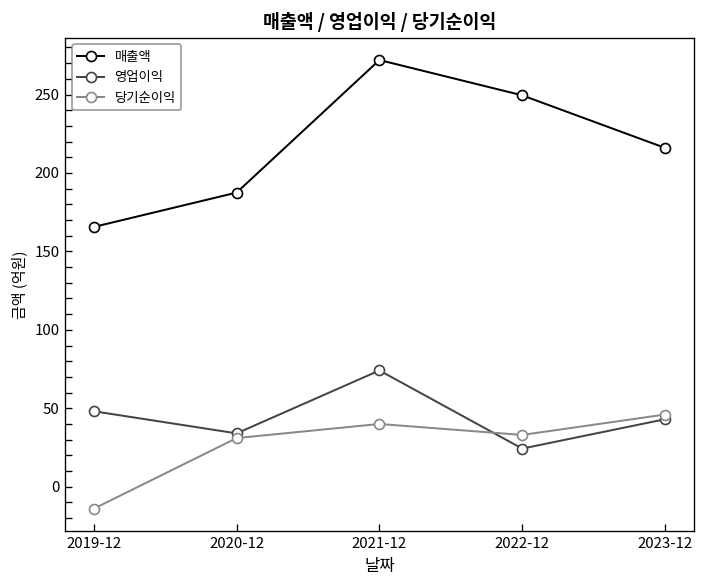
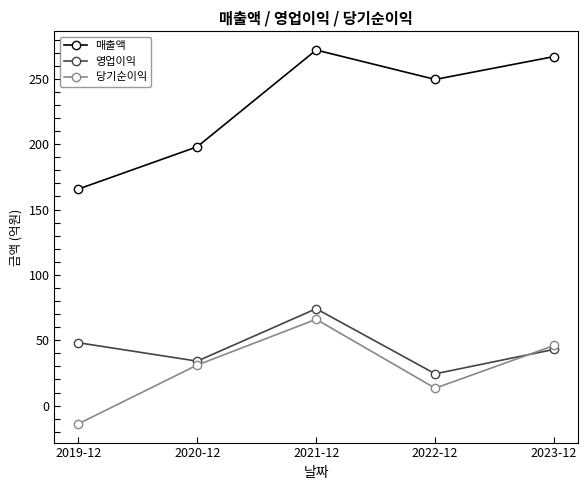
  {
    "매출액": {
      "2019-12": 166,
-     "2020-12": 188,
+     "2020-12": 198,
      "2021-12": 272,
      "2022-12": 250,
-     "2023-12": 216
+     "2023-12": 267
    },
    "영업이익": {
      "2019-12": 48,
      "2020-12": 34,
      "2021-12": 74,
      "2022-12": 24,
      "2023-12": 43
    },
    "당기순이익": {
      "2019-12": -14,
      "2020-12": 31,
-     "2021-12": 40,
-     "2022-12": 33,
+     "2021-12": 66,
+     "2022-12": 13,
      "2023-12": 46
    }
  }
